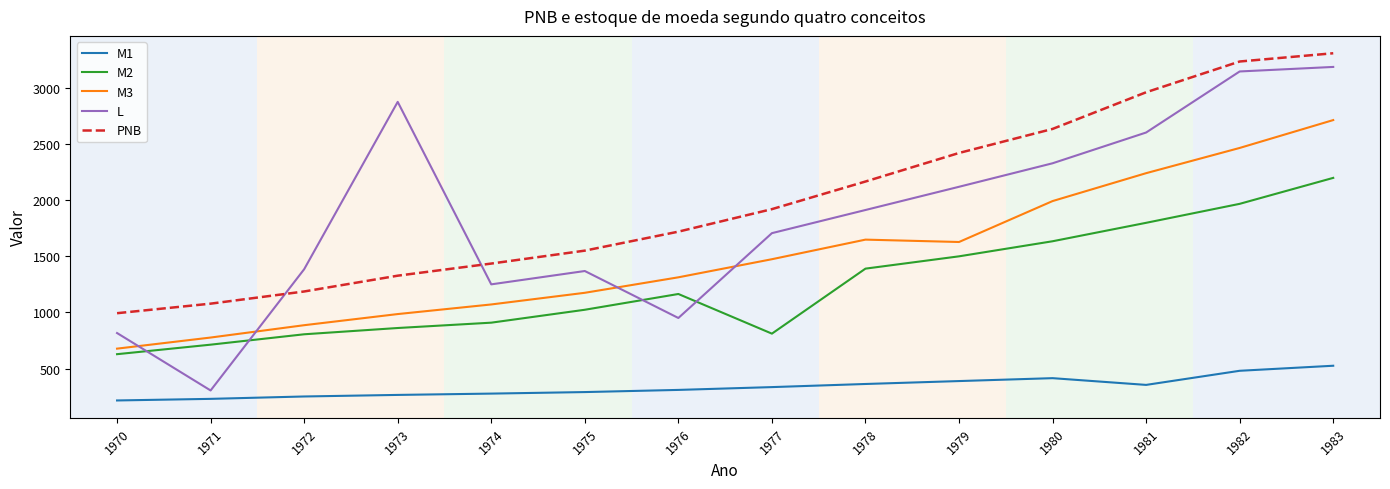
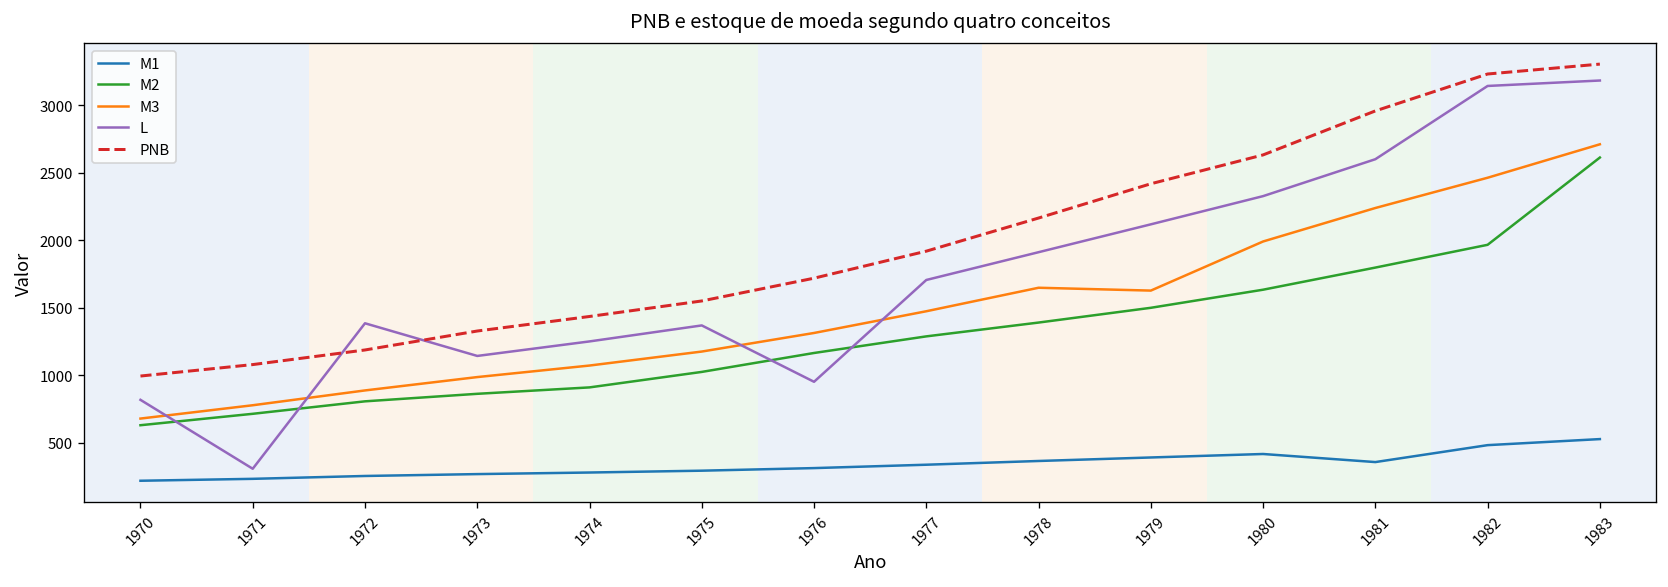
  {
    "M1": {
      "1970": 220,
      "1971": 230,
      "1972": 250,
      "1973": 270,
      "1974": 280,
      "1975": 290,
      "1976": 310,
      "1977": 340,
      "1978": 360,
      "1979": 390,
      "1980": 410,
      "1981": 360,
      "1982": 480,
      "1983": 530
    },
    "M2": {
      "1970": 630,
      "1971": 710,
      "1972": 810,
      "1973": 860,
      "1974": 910,
      "1975": 1020,
      "1976": 1160,
-     "1977": 810,
+     "1977": 1290,
      "1978": 1390,
      "1979": 1500,
      "1980": 1630,
      "1981": 1800,
      "1982": 1970,
-     "1983": 2200
+     "1983": 2610
    },
    "M3": {
      "1970": 680,
      "1971": 780,
      "1972": 890,
      "1973": 990,
      "1974": 1070,
      "1975": 1170,
      "1976": 1310,
      "1977": 1470,
      "1978": 1650,
      "1979": 1630,
      "1980": 1990,
      "1981": 2240,
      "1982": 2460,
      "1983": 2710
    },
    "L": {
      "1970": 820,
      "1971": 310,
      "1972": 1380,
-     "1973": 2870,
+     "1973": 1140,
      "1974": 1250,
      "1975": 1370,
      "1976": 950,
      "1977": 1700,
      "1978": 1910,
      "1979": 2120,
      "1980": 2330,
      "1981": 2600,
      "1982": 3140,
      "1983": 3180
    },
    "PNB": {
      "1970": 990,
      "1971": 1080,
      "1972": 1190,
      "1973": 1330,
      "1974": 1430,
      "1975": 1550,
      "1976": 1720,
      "1977": 1920,
      "1978": 2160,
      "1979": 2420,
      "1980": 2630,
      "1981": 2960,
      "1982": 3230,
      "1983": 3300
    }
  }
